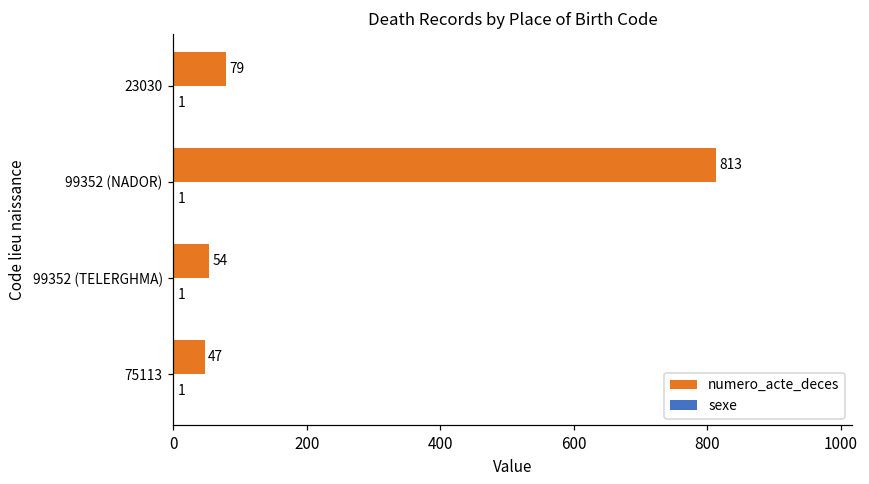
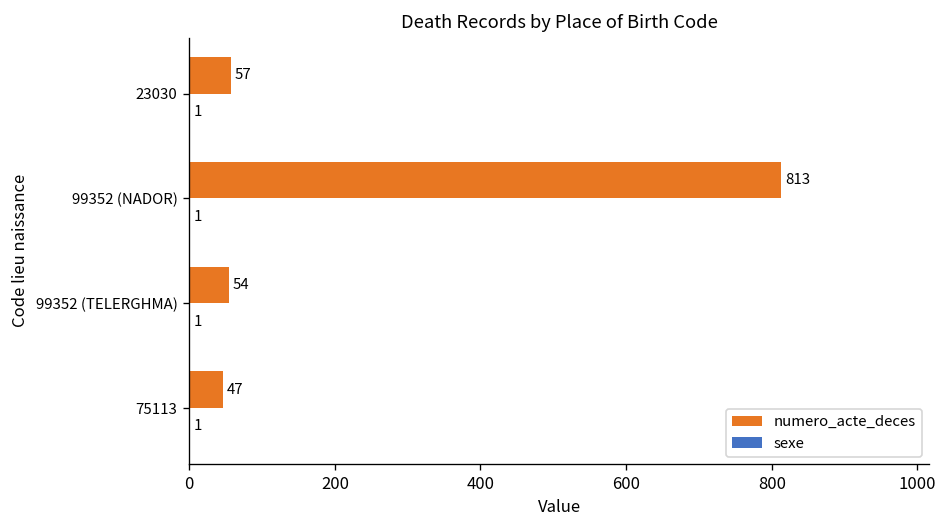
  {
    "numero_acte_deces": {
-     "23030": 79,
+     "23030": 57,
      "99352 (NADOR)": 813,
      "99352 (TELERGHMA)": 54,
      "75113": 47
    },
    "sexe": {
      "23030": 1,
      "99352 (NADOR)": 1,
      "99352 (TELERGHMA)": 1,
      "75113": 1
    }
  }
